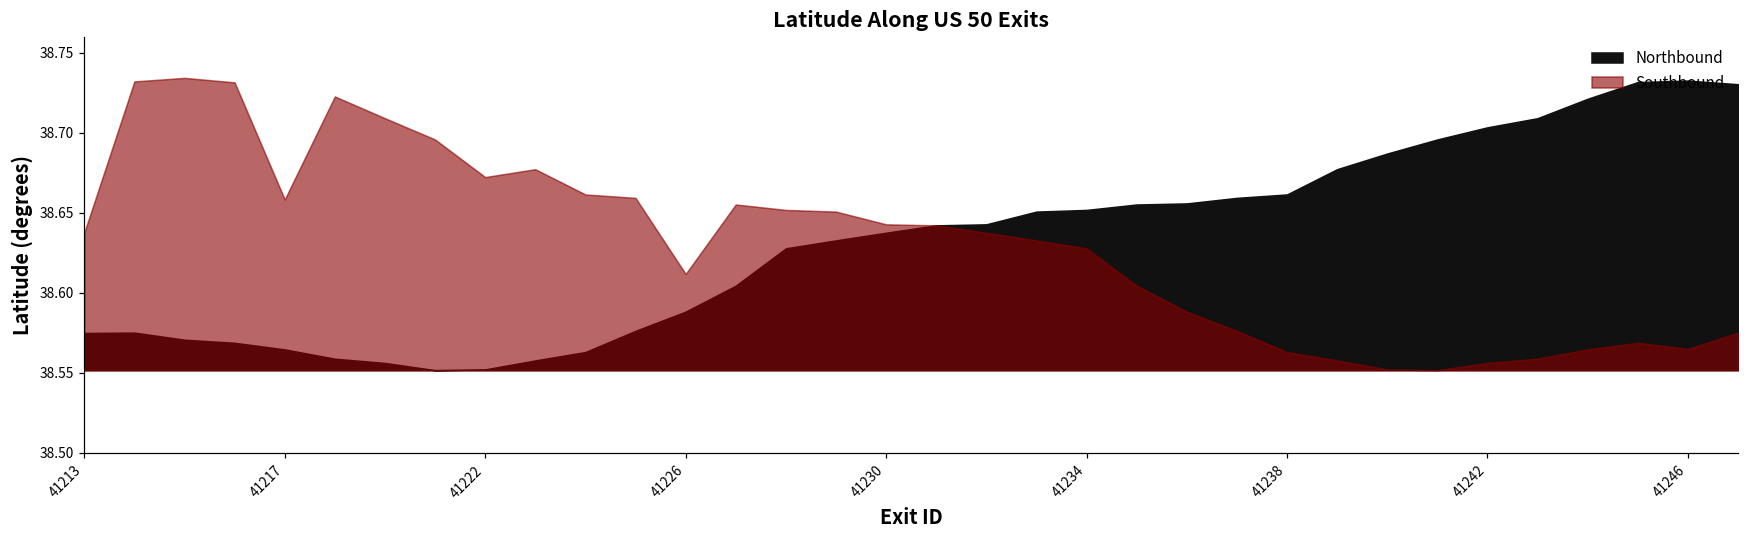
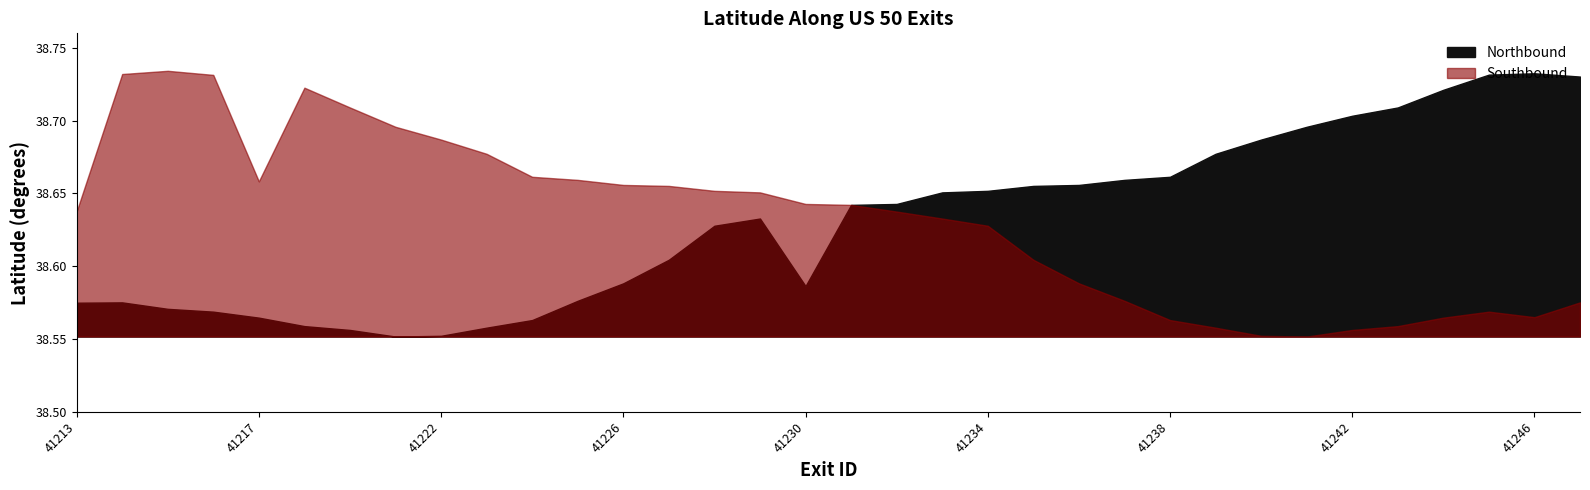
  {
    "Northbound": {
      "41213": 38.575,
      "41217": 38.565,
      "41226": 38.588,
-     "41230": 38.638,
+     "41230": 38.586,
      "41234": 38.652,
      "41238": 38.661,
      "41242": 38.703,
      "41246": 38.733
    },
    "Southbound": {
      "41213": 38.638,
      "41217": 38.658,
-     "41222": 38.672,
-     "41226": 38.612,
+     "41222": 38.687,
+     "41226": 38.656,
      "41230": 38.643,
      "41234": 38.628,
      "41238": 38.563,
      "41242": 38.556,
      "41246": 38.565
    }
  }
